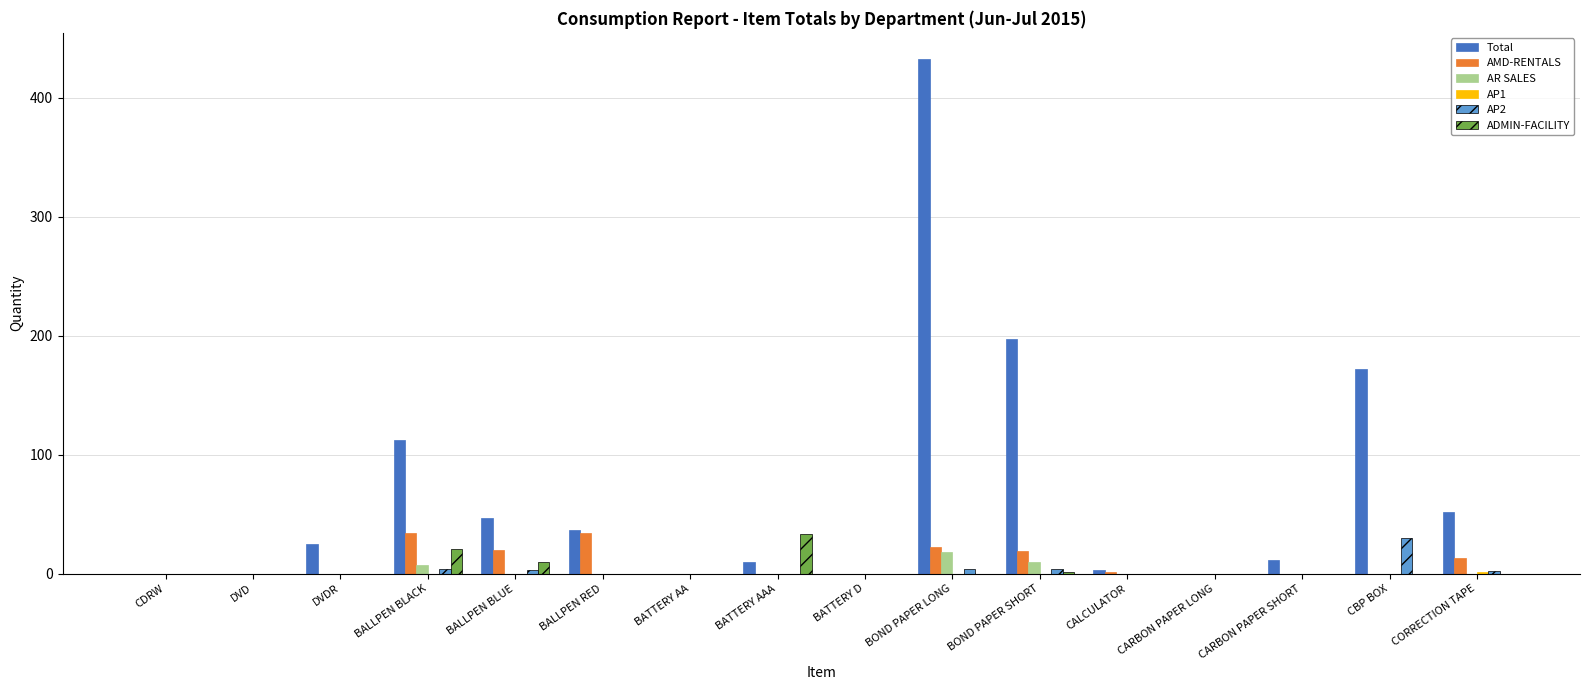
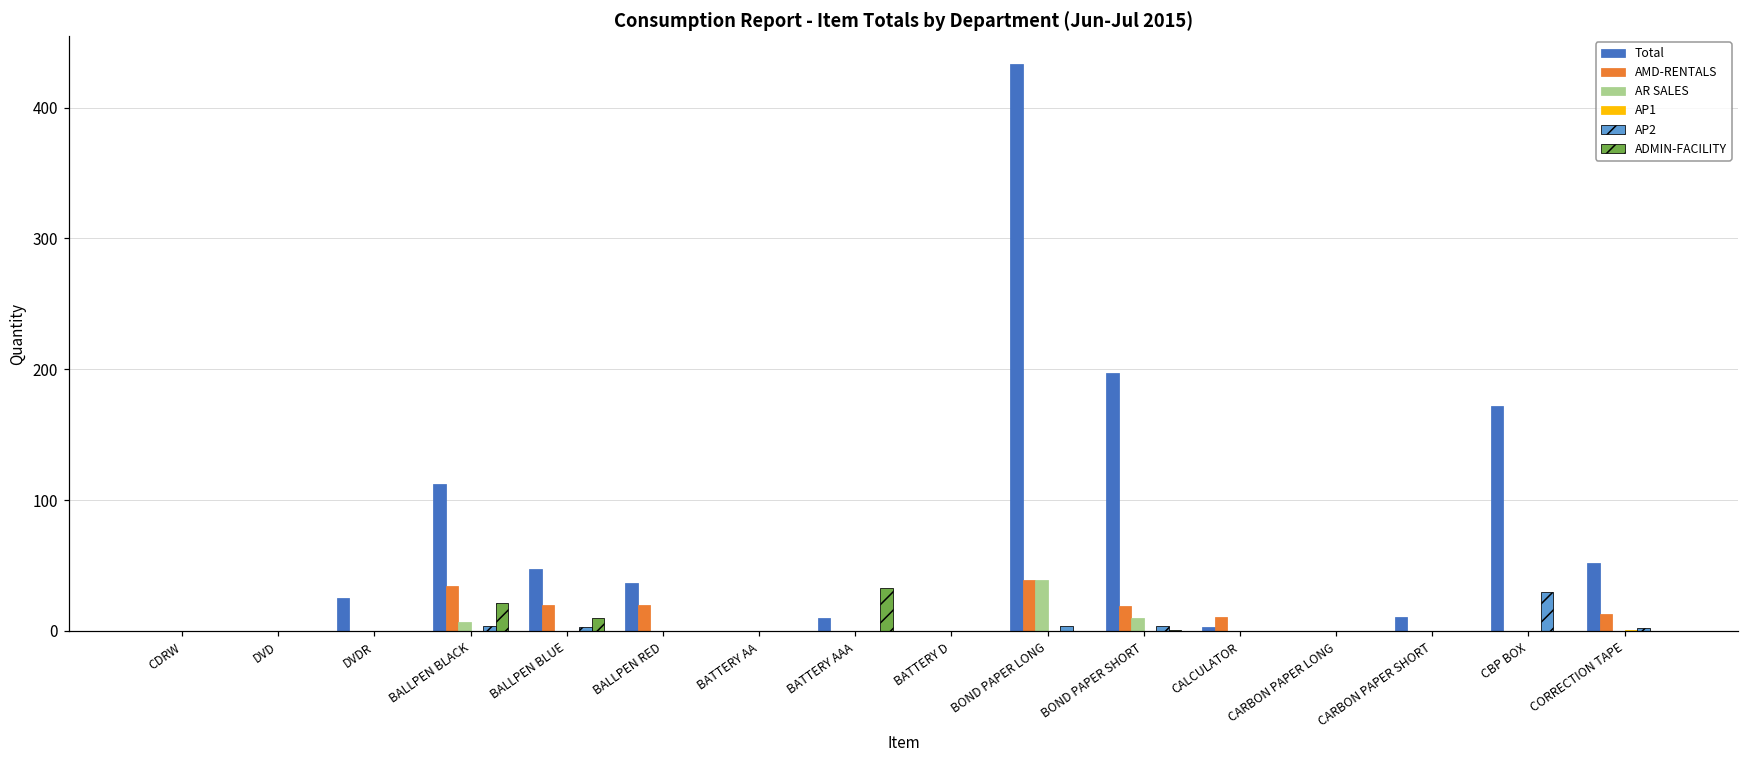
  {
    "AMD-RENTALS": {
      "CDRW": 0,
      "DVD": 0,
      "DVDR": 0,
      "BALLPEN BLACK": 34,
      "BALLPEN BLUE": 20,
-     "BALLPEN RED": 34,
+     "BALLPEN RED": 20,
      "BATTERY AA": 0,
      "BATTERY AAA": 0,
      "BATTERY D": 0,
-     "BOND PAPER LONG": 22,
+     "BOND PAPER LONG": 39,
      "BOND PAPER SHORT": 19,
-     "CALCULATOR": 1,
+     "CALCULATOR": 11,
      "CARBON PAPER LONG": 0,
      "CARBON PAPER SHORT": 0,
      "CBP BOX": 0,
      "CORRECTION TAPE": 13
    },
    "AR SALES": {
      "CDRW": 0,
      "DVD": 0,
      "DVDR": 0,
      "BALLPEN BLACK": 7,
      "BALLPEN BLUE": 0,
      "BALLPEN RED": 0,
      "BATTERY AA": 0,
      "BATTERY AAA": 0,
      "BATTERY D": 0,
-     "BOND PAPER LONG": 18,
+     "BOND PAPER LONG": 39,
      "BOND PAPER SHORT": 10,
      "CALCULATOR": 0,
      "CARBON PAPER LONG": 0,
      "CARBON PAPER SHORT": 0,
      "CBP BOX": 0,
      "CORRECTION TAPE": 0
    },
    "AP1": {
      "CDRW": 0,
      "DVD": 0,
      "DVDR": 0,
      "BALLPEN BLACK": 0,
      "BALLPEN BLUE": 0,
      "BALLPEN RED": 0,
      "BATTERY AA": 0,
      "BATTERY AAA": 0,
      "BATTERY D": 0,
      "BOND PAPER LONG": 0,
      "BOND PAPER SHORT": 0,
      "CALCULATOR": 0,
      "CARBON PAPER LONG": 0,
      "CARBON PAPER SHORT": 0,
      "CBP BOX": 0
    },
    "ADMIN-FACILITY": {
      "CDRW": 0,
      "DVD": 0,
      "DVDR": 0,
      "BALLPEN BLACK": 21,
      "BALLPEN BLUE": 10,
      "BALLPEN RED": 0,
      "BATTERY AA": 0,
      "BATTERY AAA": 33,
      "BATTERY D": 0,
      "BOND PAPER LONG": 0,
      "CALCULATOR": 0,
      "CARBON PAPER LONG": 0,
      "CARBON PAPER SHORT": 0,
      "CBP BOX": 0,
      "CORRECTION TAPE": 0
    }
  }
